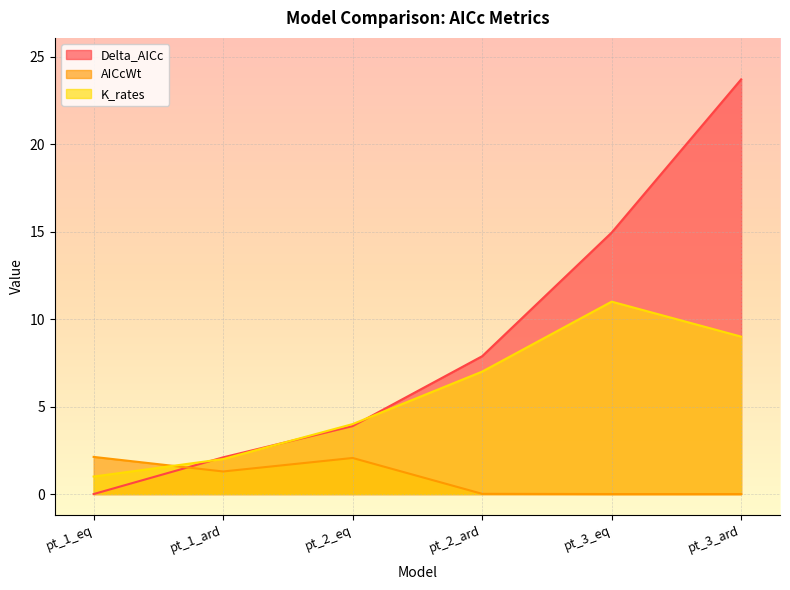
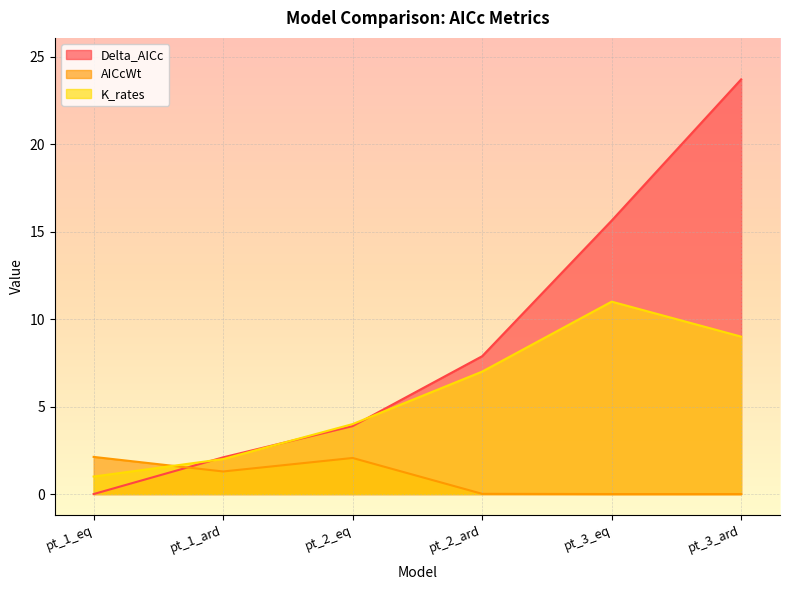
  {
    "Delta_AICc": {
      "pt_1_eq": 0.0,
      "pt_2_ard": 7.9,
-     "pt_3_eq": 14.9,
+     "pt_3_eq": 15.6,
      "pt_3_ard": 23.7
    },
    "AICcWt": {
      "pt_1_eq": 2.1,
      "pt_1_ard": 1.3,
      "pt_2_eq": 2.1,
      "pt_2_ard": 0.0,
      "pt_3_eq": 0.0,
      "pt_3_ard": 0.0
    },
    "K_rates": {
      "pt_1_eq": 1.0,
      "pt_2_ard": 7.0,
      "pt_3_eq": 11.0,
      "pt_3_ard": 9.0
    }
  }
